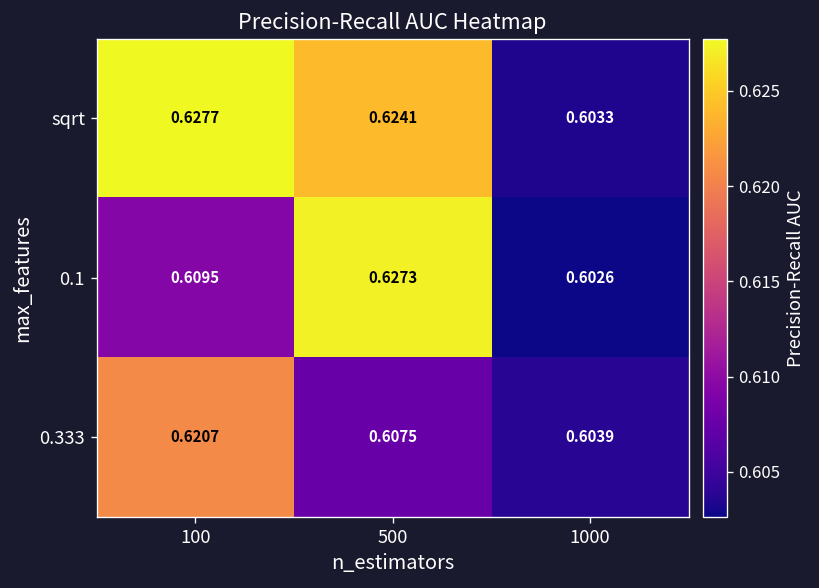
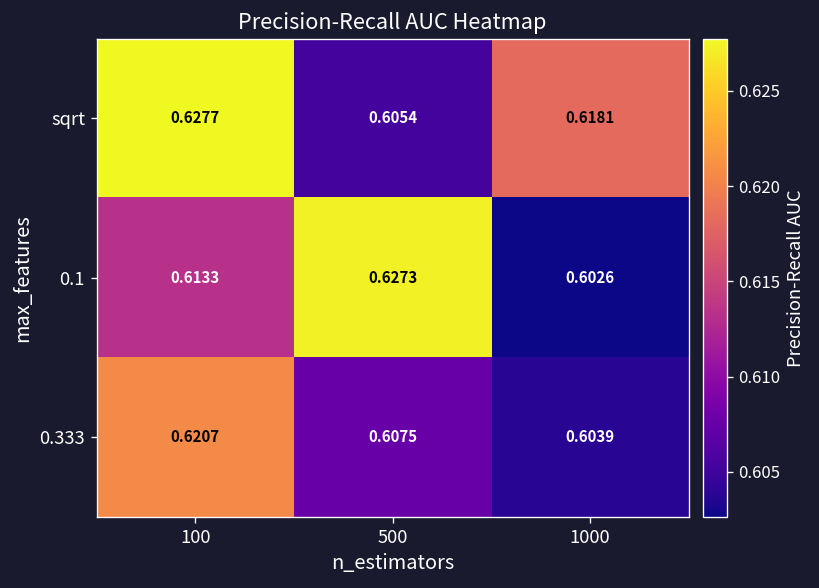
  {
    "sqrt": {
      "100": 0.6277,
-     "500": 0.6241,
-     "1000": 0.6033
+     "500": 0.6054,
+     "1000": 0.6181
    },
    "0.1": {
-     "100": 0.6095,
+     "100": 0.6133,
      "500": 0.6273,
      "1000": 0.6026
    },
    "0.333": {
      "100": 0.6207,
      "500": 0.6075,
      "1000": 0.6039
    }
  }
